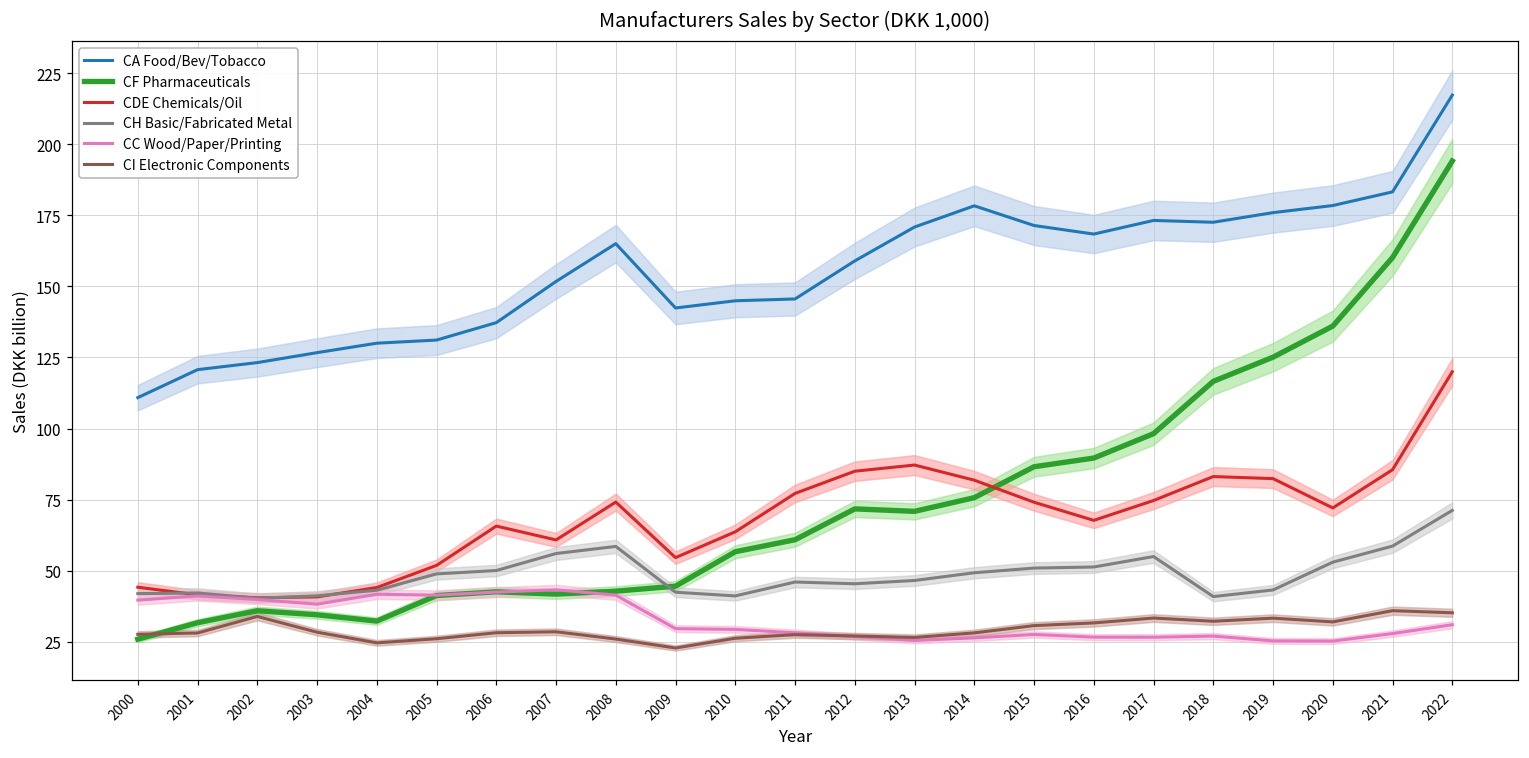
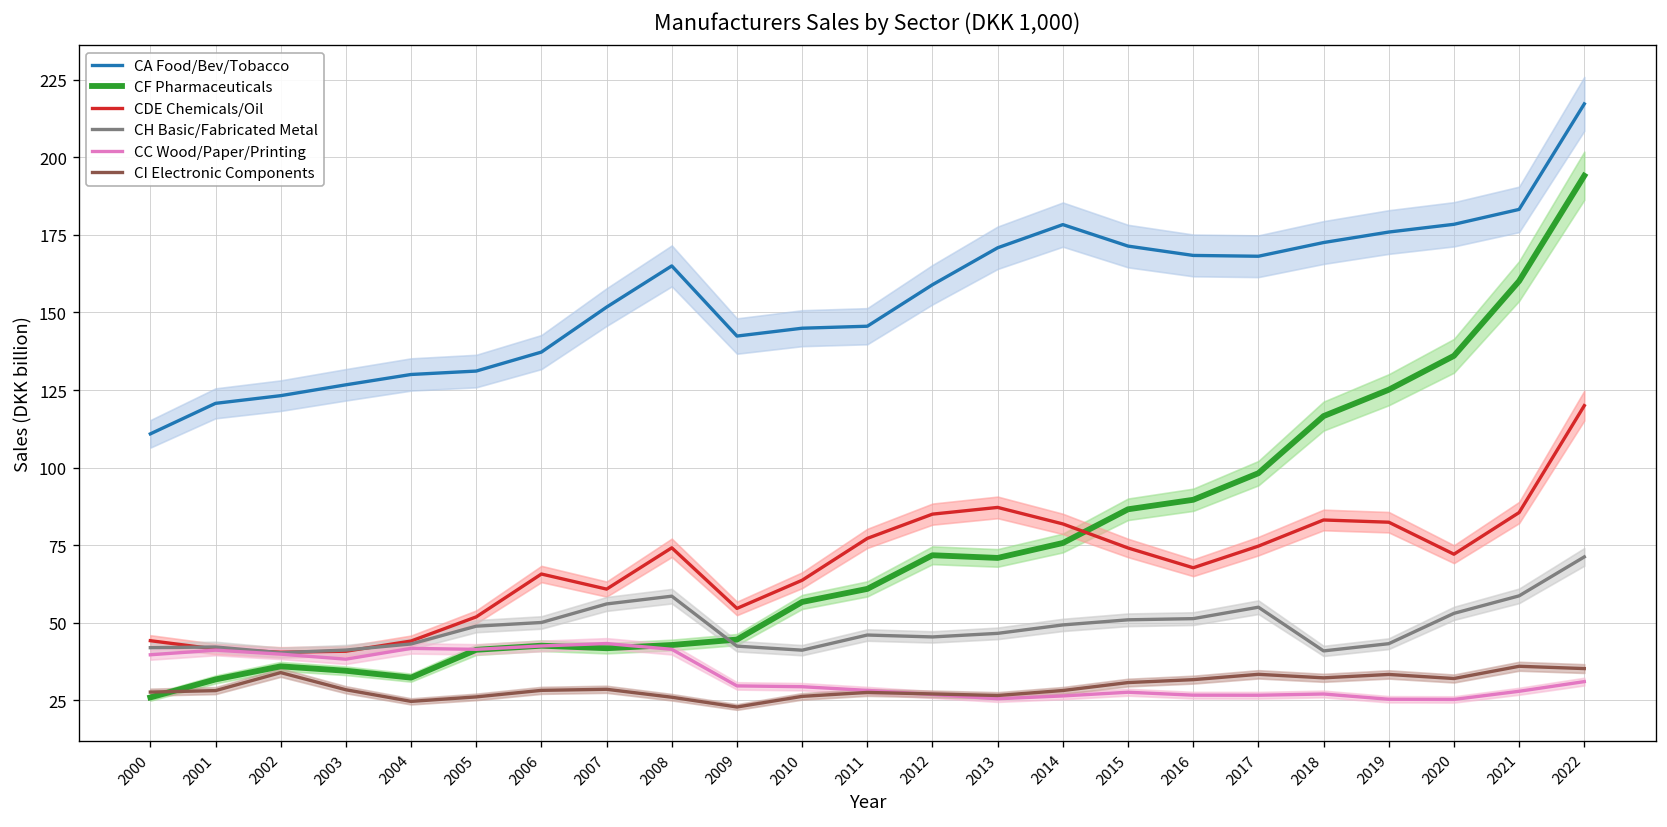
  {
    "CA Food/Bev/Tobacco": {
      "2000": 111,
      "2001": 121,
      "2002": 123,
      "2003": 127,
      "2004": 130,
      "2005": 131,
      "2006": 137,
      "2007": 152,
      "2008": 165,
      "2009": 142,
      "2010": 145,
      "2011": 146,
      "2012": 159,
      "2013": 171,
      "2014": 178,
      "2015": 171,
      "2016": 168,
-     "2017": 173,
+     "2017": 168,
      "2018": 173,
      "2019": 176,
      "2020": 178,
      "2021": 183,
      "2022": 217
    },
    "CF Pharmaceuticals": {
      "2000": 26,
      "2001": 32,
      "2003": 34,
      "2004": 32,
      "2007": 42,
      "2010": 57,
      "2011": 61,
      "2012": 72,
      "2013": 71,
      "2014": 76,
      "2015": 87,
      "2016": 90,
      "2017": 98,
      "2018": 117,
      "2019": 125,
      "2020": 136,
      "2021": 160,
      "2022": 194
    },
    "CDE Chemicals/Oil": {
      "2005": 52,
      "2006": 66,
      "2007": 61,
      "2008": 74,
      "2009": 55,
      "2010": 64,
      "2011": 77,
      "2012": 85,
      "2013": 87,
      "2014": 82,
      "2015": 74,
      "2016": 68,
      "2017": 75,
      "2018": 83,
      "2019": 82,
      "2020": 72,
      "2021": 86,
      "2022": 120
    },
    "CH Basic/Fabricated Metal": {
      "2005": 49,
      "2006": 50,
      "2007": 56,
      "2008": 59,
      "2009": 42,
      "2010": 41,
      "2011": 46,
      "2012": 45,
      "2013": 47,
      "2014": 49,
      "2015": 51,
      "2016": 51,
      "2017": 55,
      "2018": 41,
      "2019": 43,
      "2020": 53,
      "2021": 59,
      "2022": 71
    },
    "CC Wood/Paper/Printing": {
      "2000": 40,
      "2003": 38,
      "2004": 42,
      "2008": 41,
      "2009": 30,
      "2010": 29,
      "2013": 25,
      "2014": 26,
      "2015": 28,
      "2016": 27,
      "2017": 27,
      "2018": 27,
      "2019": 25,
      "2020": 25,
      "2021": 28,
      "2022": 31
    },
    "CI Electronic Components": {
      "2001": 28,
      "2002": 34,
      "2003": 28,
      "2005": 26,
      "2006": 28,
      "2007": 29,
      "2008": 26,
      "2010": 26,
      "2015": 31,
      "2016": 32,
      "2017": 33,
      "2018": 32,
      "2019": 33,
      "2020": 32,
      "2021": 36,
      "2022": 35
    }
  }
